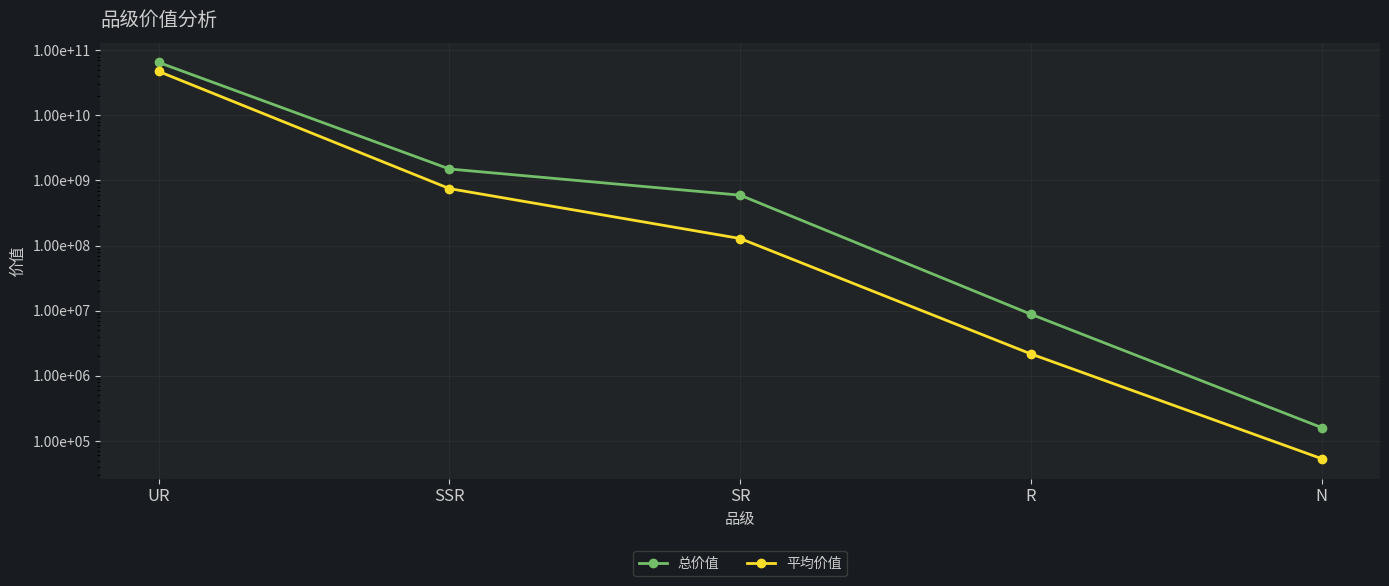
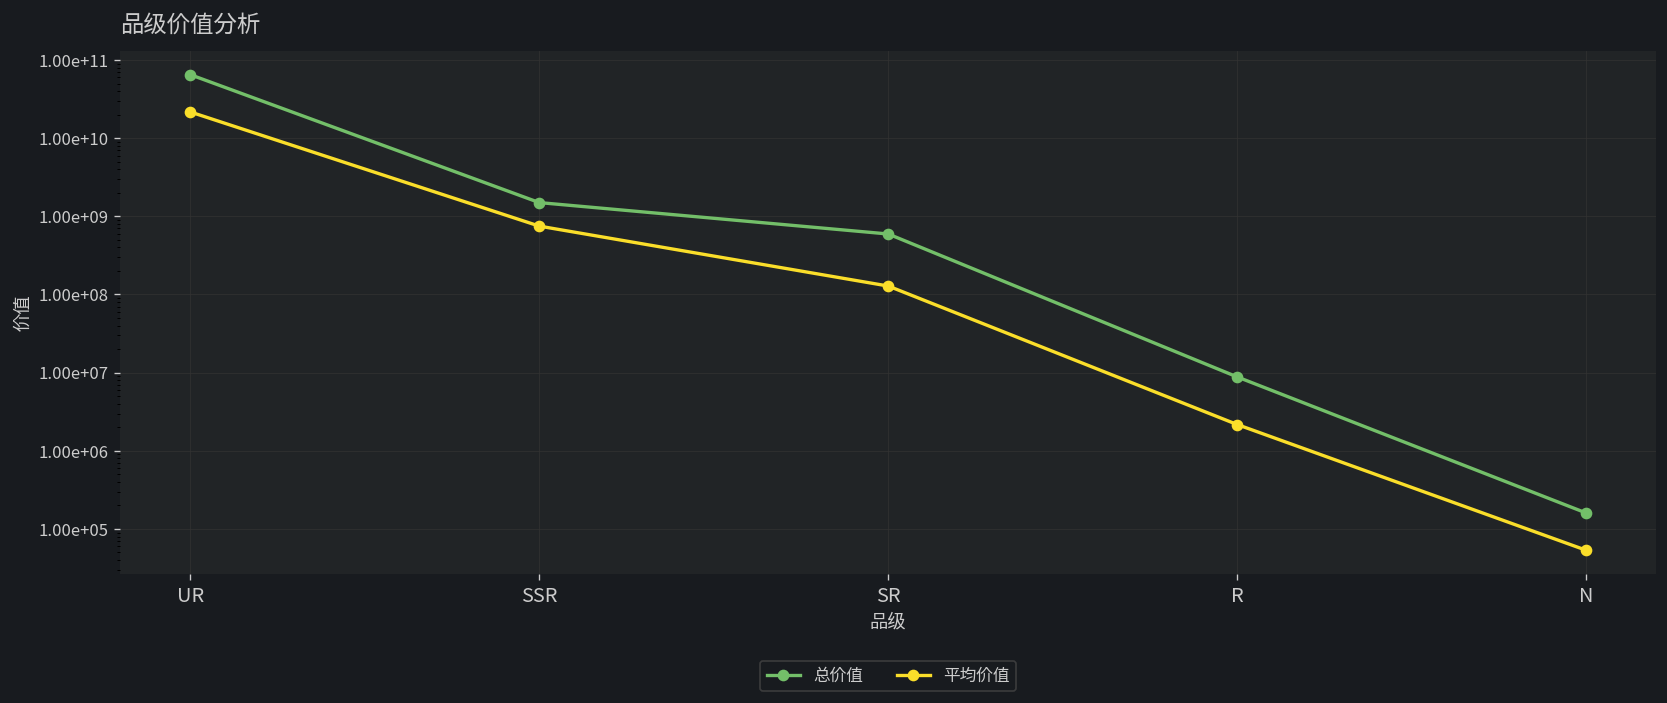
  {
    "总价值": {
      "UR": 70000000000,
      "SSR": 1500000000,
      "SR": 600000000,
      "R": 9000000,
      "N": 160000
    },
    "平均价值": {
-     "UR": 50000000000,
+     "UR": 22000000000,
      "SSR": 800000000,
      "SR": 130000000,
      "R": 2200000,
      "N": 50000
    }
  }
